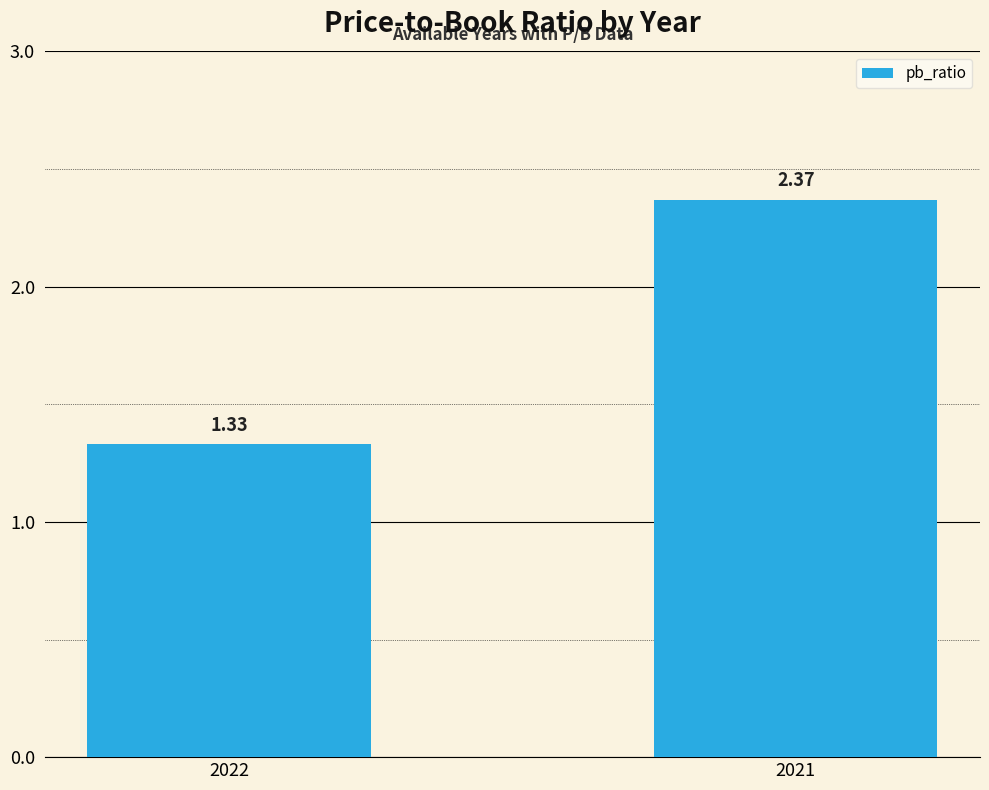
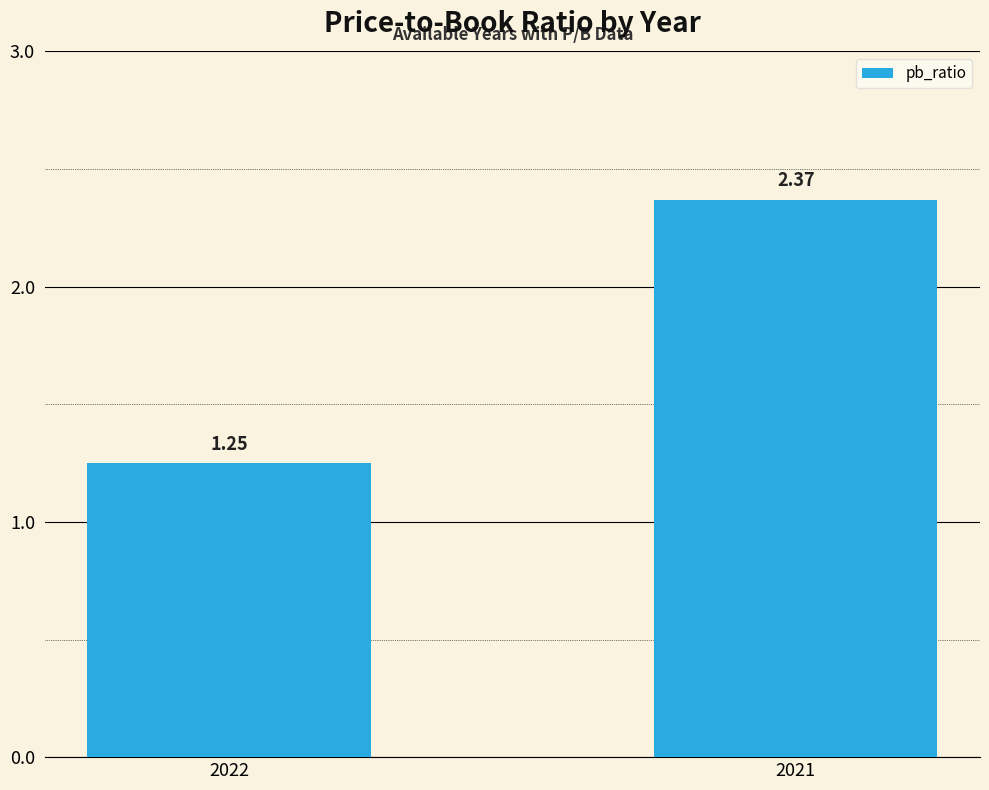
  {
-   "2022": 1.33,
+   "2022": 1.25,
    "2021": 2.37
  }
